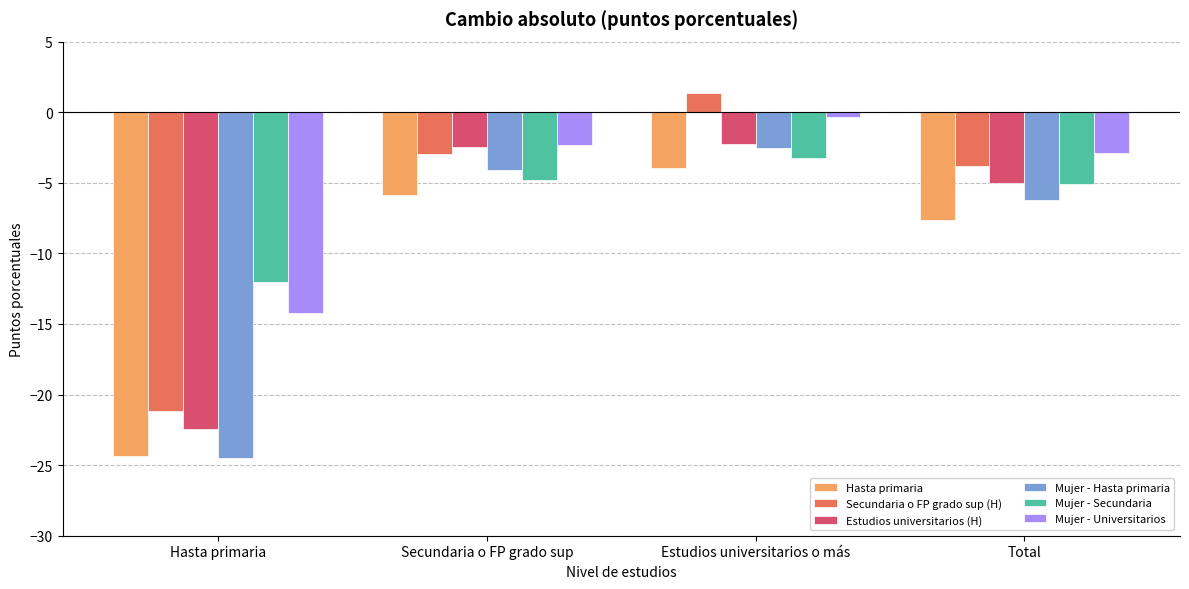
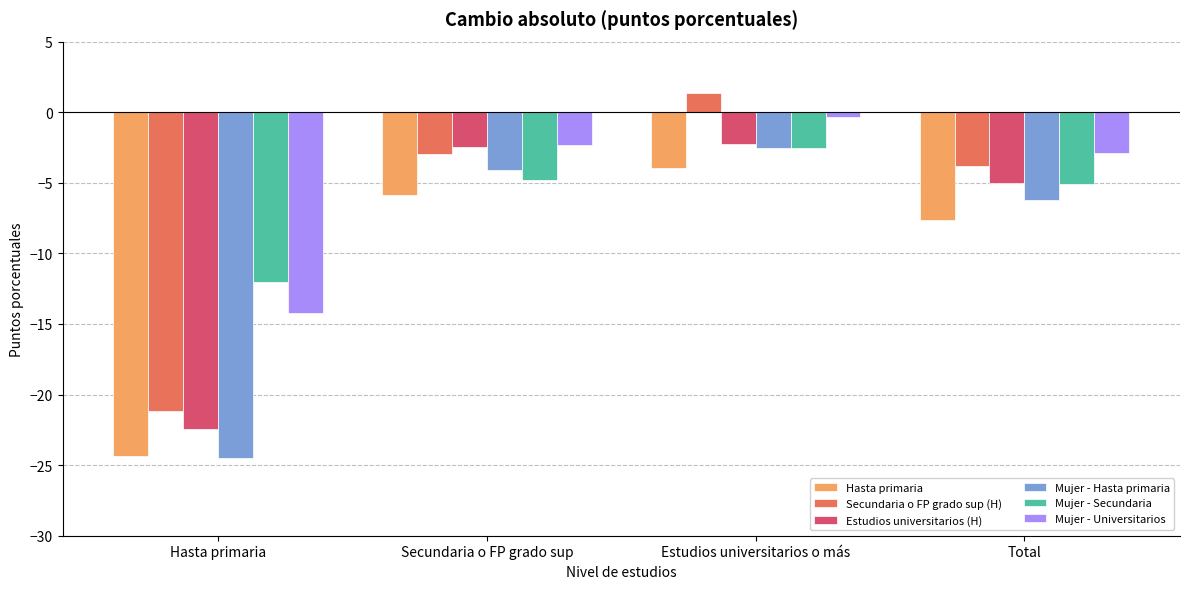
  {
    "Mujer - Secundaria": {
      "Hasta primaria": -12.0,
      "Secundaria o FP grado sup": -4.8,
-     "Estudios universitarios o más": -3.2,
+     "Estudios universitarios o más": -2.6,
      "Total": -5.1
    }
  }
